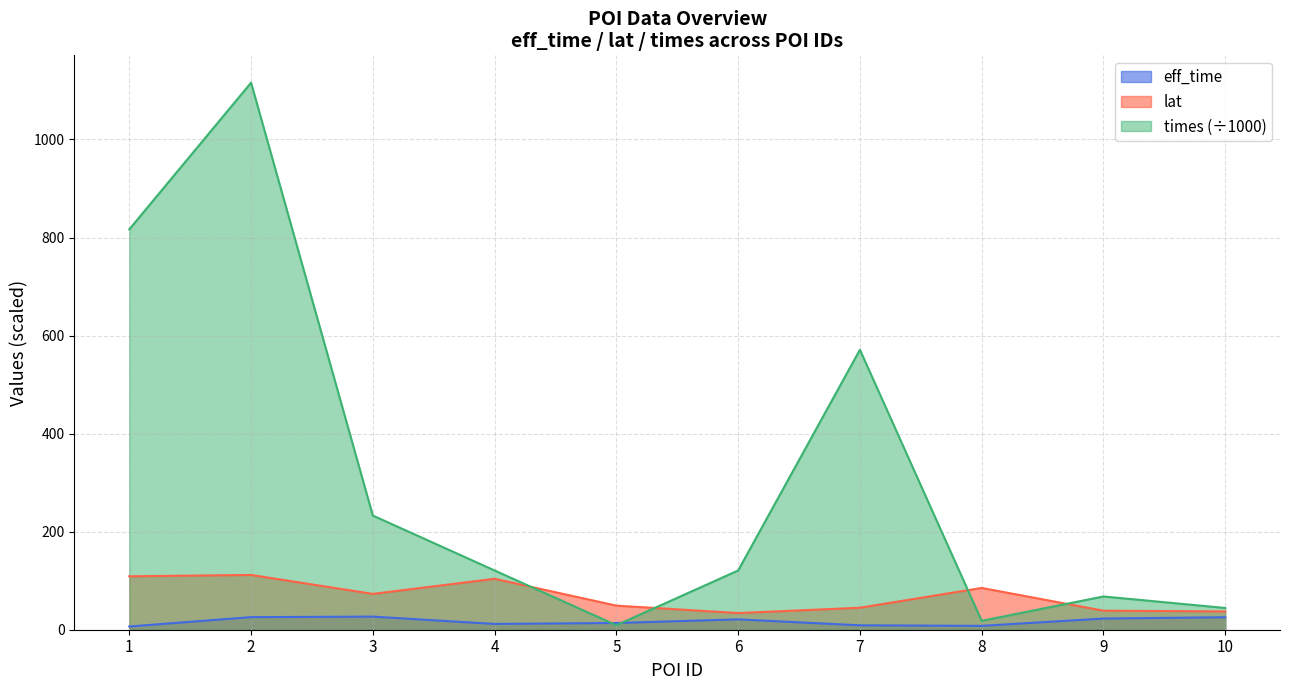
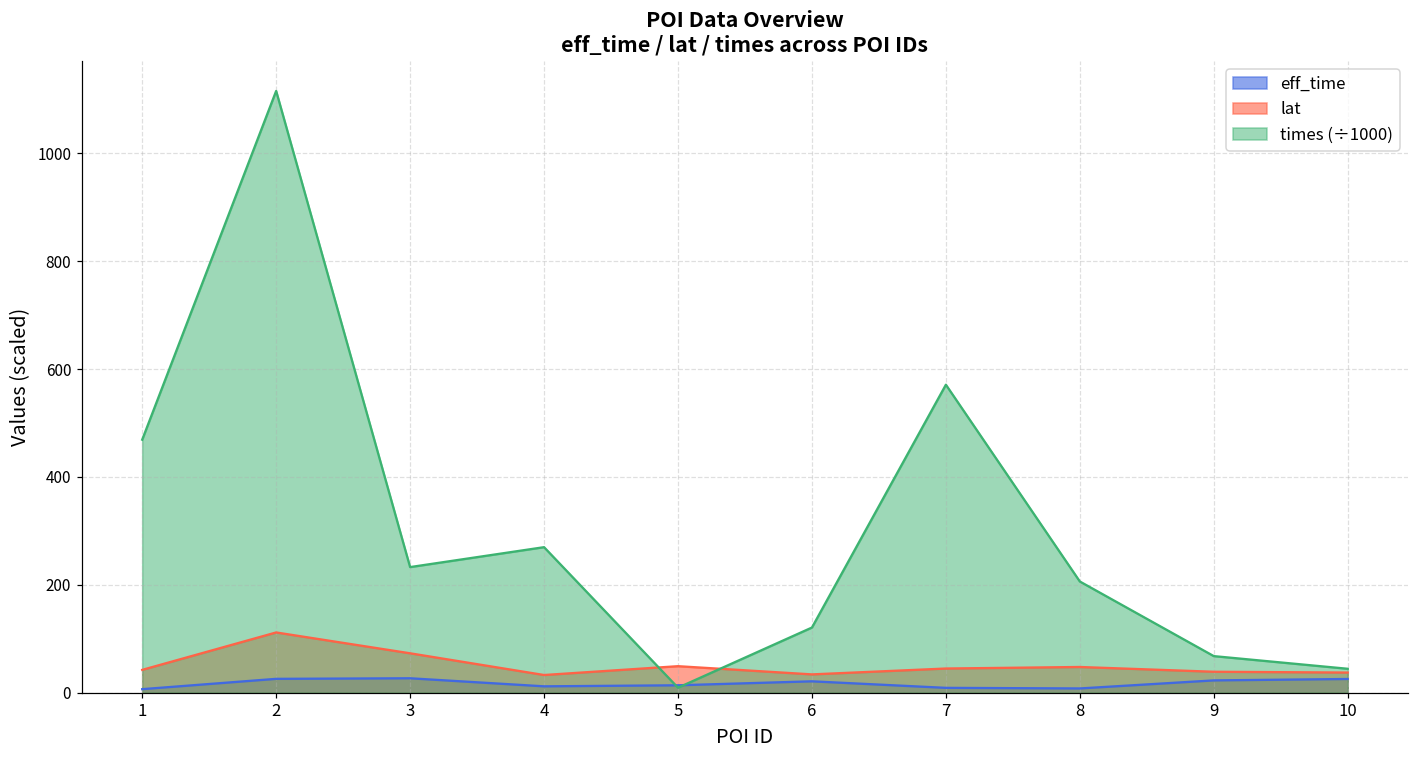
  {
    "eff_time": {
      "1": 10,
      "2": 30,
      "3": 30,
      "4": 10,
      "6": 20,
      "7": 10,
      "8": 10,
      "9": 20,
      "10": 30
    },
    "lat": {
-     "1": 110,
+     "1": 40,
      "2": 110,
      "3": 70,
-     "4": 100,
+     "4": 30,
      "5": 50,
      "6": 30,
      "7": 40,
-     "8": 90,
+     "8": 50,
      "9": 40,
      "10": 40
    },
    "times (÷1000)": {
-     "1": 820,
+     "1": 470,
      "2": 1120,
      "3": 230,
-     "4": 120,
+     "4": 270,
      "6": 120,
      "7": 570,
-     "8": 20,
+     "8": 210,
      "9": 70,
      "10": 40
    }
  }
